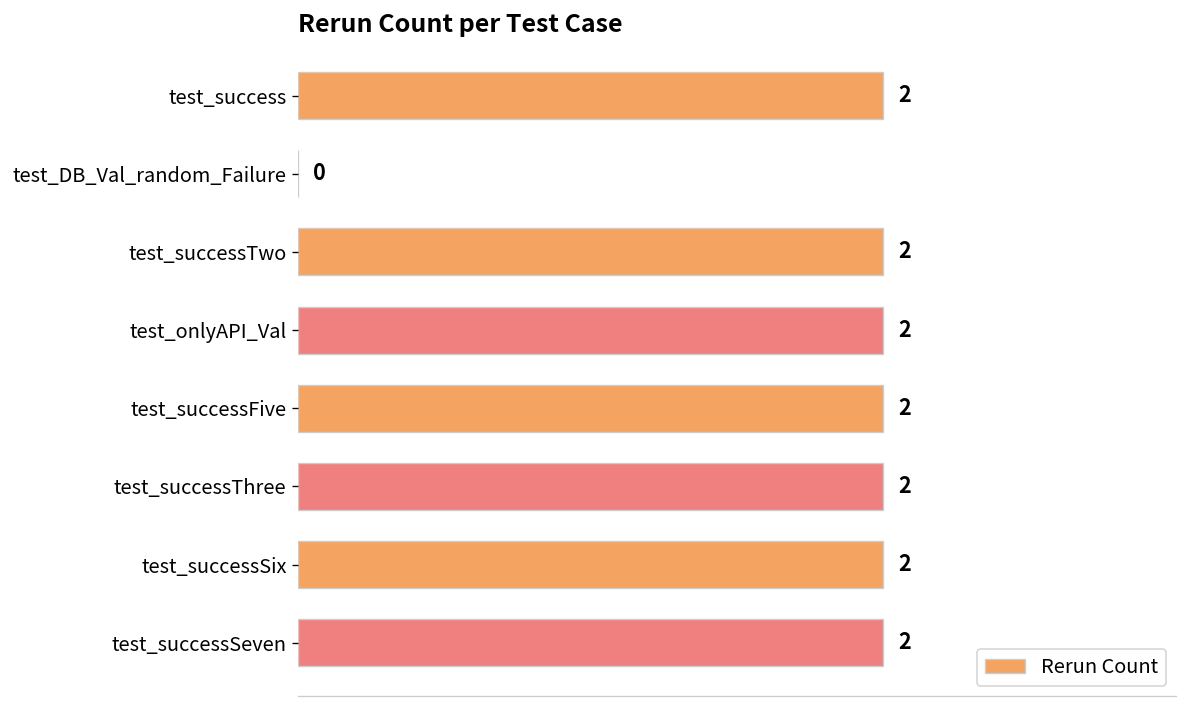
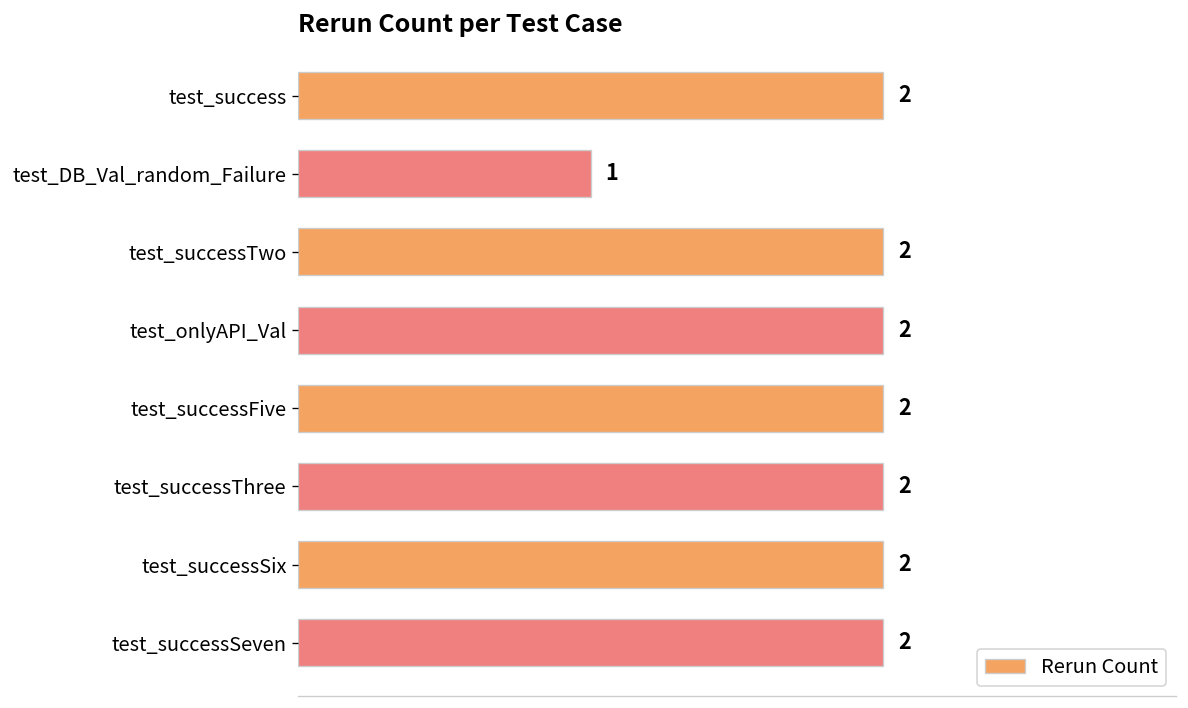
  {
    "test_success": 2,
-   "test_DB_Val_random_Failure": 0,
+   "test_DB_Val_random_Failure": 1,
    "test_successTwo": 2,
    "test_onlyAPI_Val": 2,
    "test_successFive": 2,
    "test_successThree": 2,
    "test_successSix": 2,
    "test_successSeven": 2
  }
